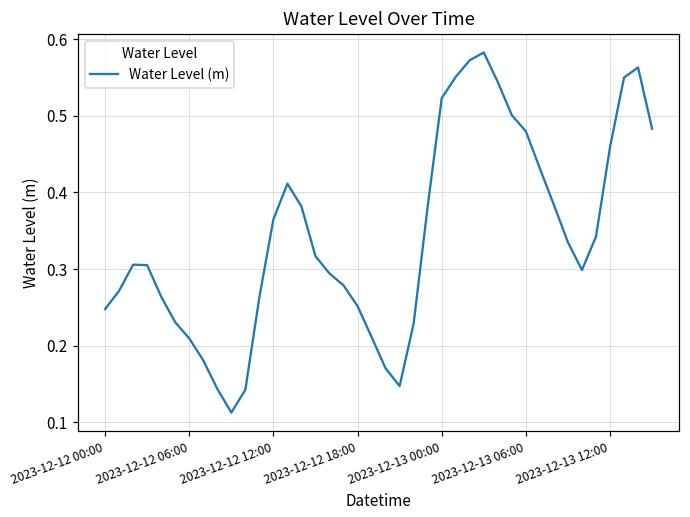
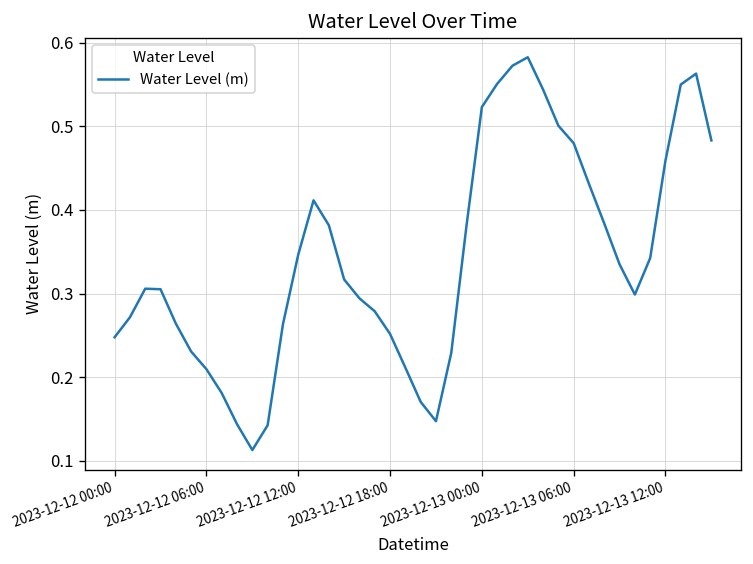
  {
    "2023-12-12 00:00": 0.25,
    "2023-12-12 06:00": 0.21,
-   "2023-12-12 12:00": 0.36,
+   "2023-12-12 12:00": 0.35,
    "2023-12-12 18:00": 0.25,
    "2023-12-13 00:00": 0.52,
    "2023-12-13 06:00": 0.48,
    "2023-12-13 12:00": 0.46
  }
